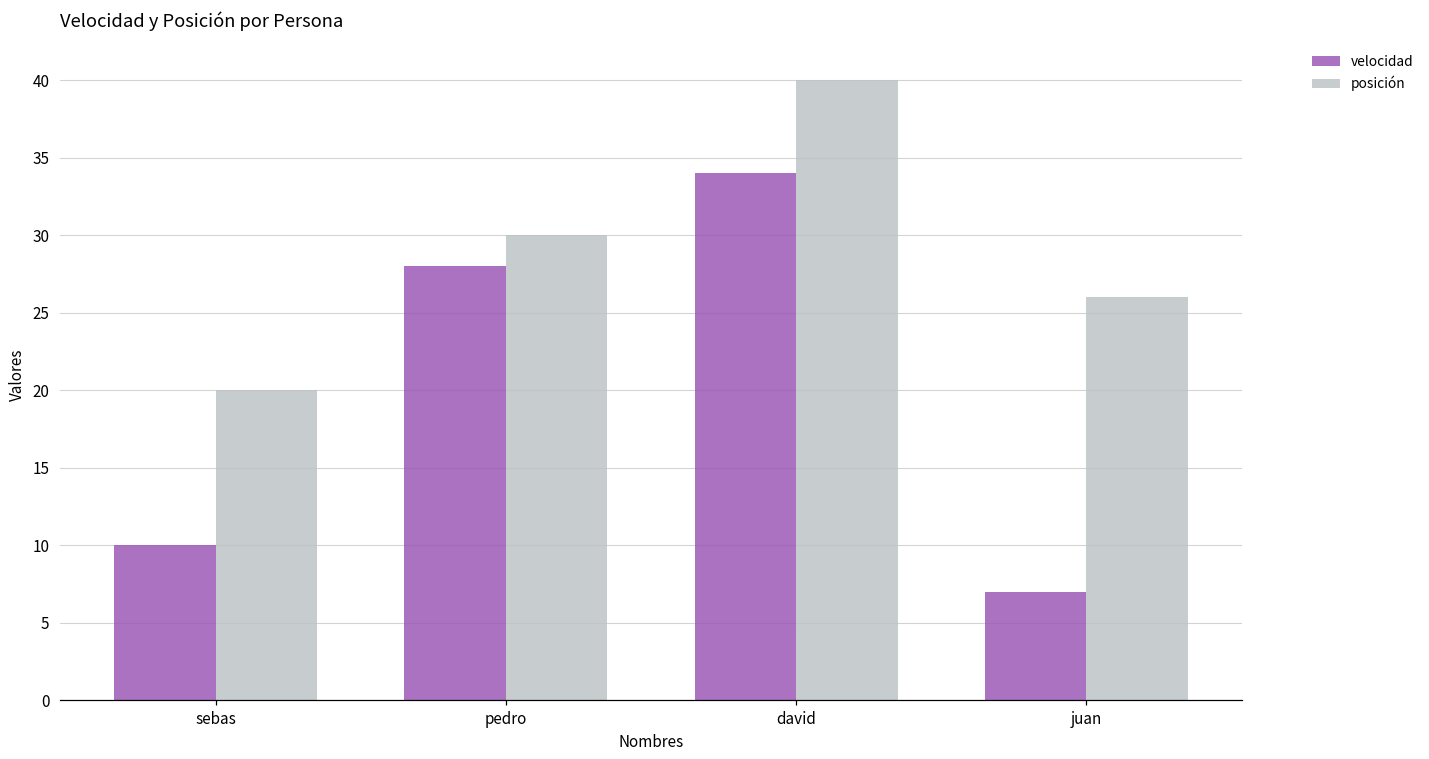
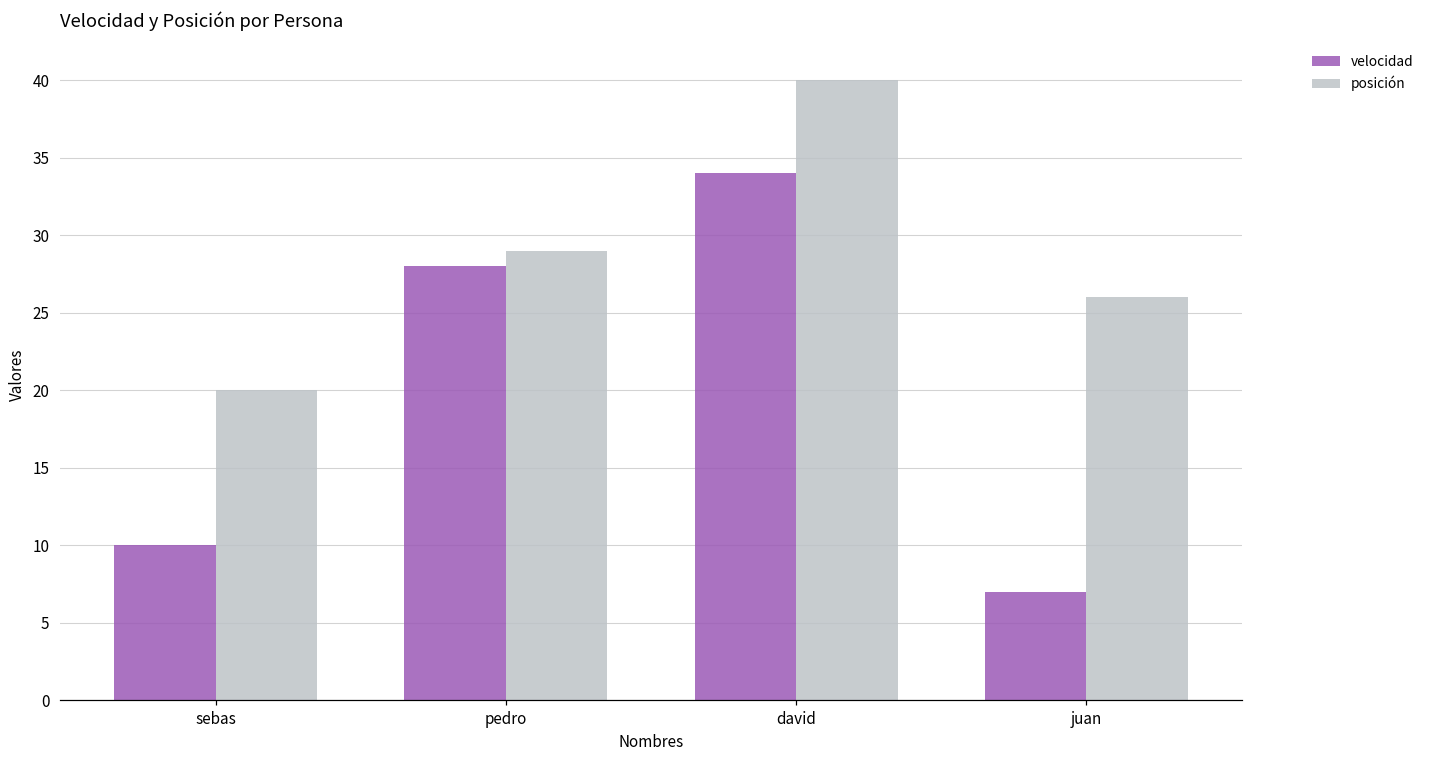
  {
    "velocidad": {
      "sebas": 10,
      "pedro": 28,
      "david": 34,
      "juan": 7
    },
    "posición": {
      "sebas": 20,
-     "pedro": 30,
+     "pedro": 29,
      "david": 40,
      "juan": 26
    }
  }
